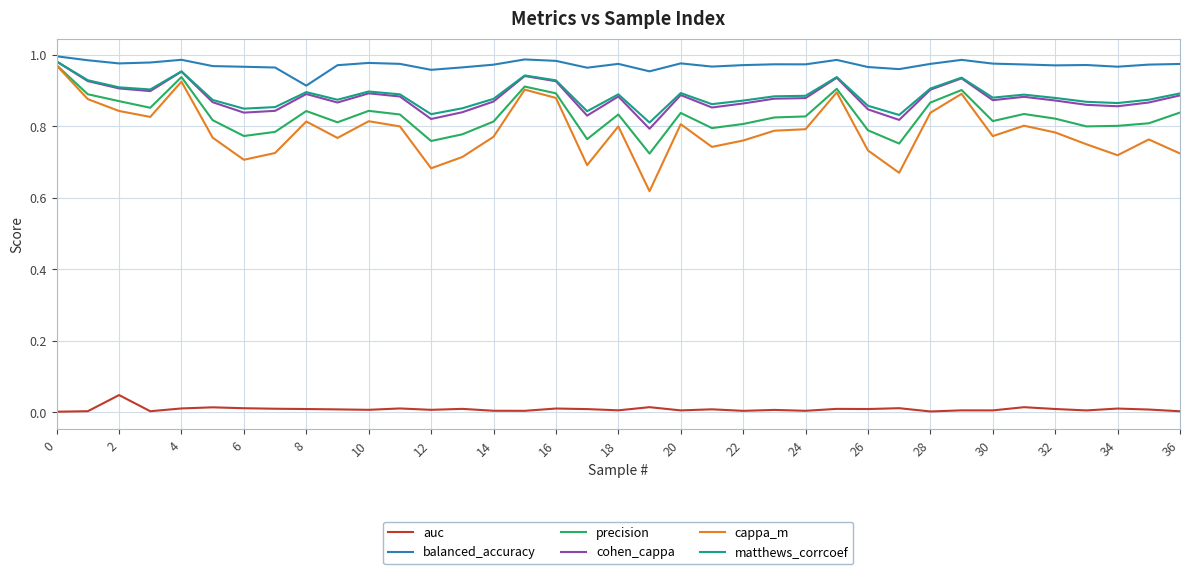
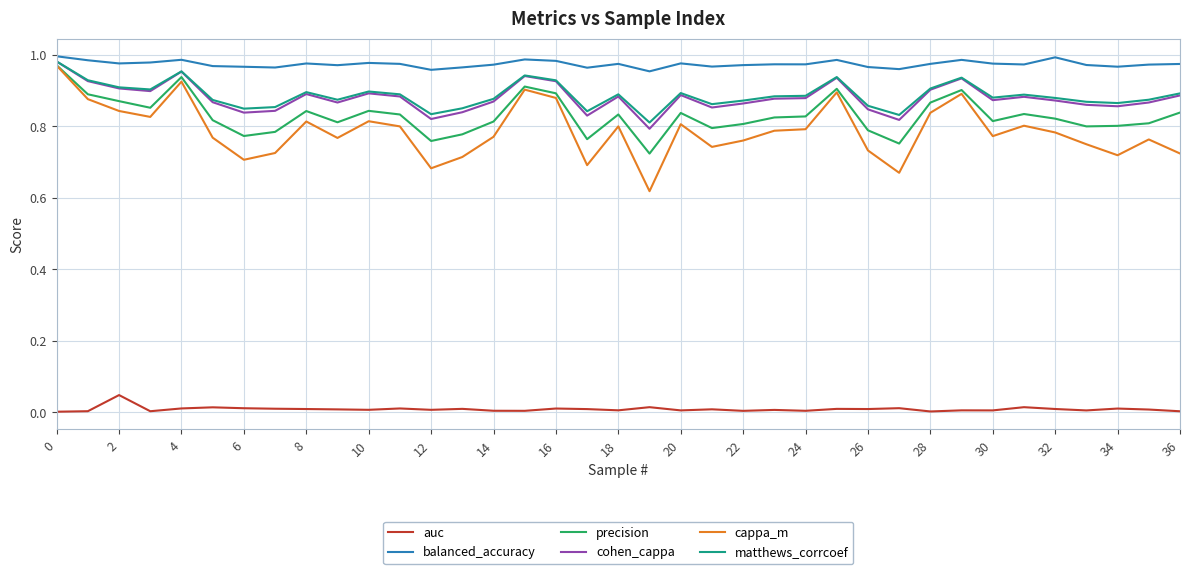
  {
    "auc": {
      "0": 0.00,
      "2": 0.05,
      "4": 0.01,
      "6": 0.01,
      "8": 0.01,
      "10": 0.01,
      "12": 0.01,
      "14": 0.00,
      "16": 0.01,
      "18": 0.01,
      "20": 0.00,
      "22": 0.00,
      "24": 0.00,
      "26": 0.01,
      "28": 0.00,
      "30": 0.00,
      "32": 0.01,
      "34": 0.01,
      "36": 0.00
    },
    "balanced_accuracy": {
      "0": 1.00,
      "2": 0.98,
      "4": 0.99,
      "6": 0.97,
-     "8": 0.91,
+     "8": 0.98,
      "10": 0.98,
      "12": 0.96,
      "14": 0.97,
      "16": 0.98,
      "18": 0.98,
      "20": 0.98,
      "22": 0.97,
      "24": 0.97,
      "26": 0.97,
      "28": 0.97,
      "30": 0.98,
-     "32": 0.97,
+     "32": 0.99,
      "34": 0.97,
      "36": 0.97
    },
    "cohen_cappa": {
      "6": 0.84,
      "12": 0.82,
      "14": 0.87,
      "22": 0.86,
      "26": 0.85,
      "32": 0.87,
      "34": 0.86
    },
    "cappa_m": {
      "2": 0.84,
      "4": 0.93,
      "6": 0.71,
      "8": 0.81,
      "10": 0.81,
      "12": 0.68,
      "14": 0.77,
      "16": 0.88,
      "18": 0.80,
      "20": 0.81,
      "22": 0.76,
      "24": 0.79,
      "26": 0.73,
      "28": 0.84,
      "30": 0.77,
      "32": 0.78,
      "34": 0.72,
      "36": 0.72
    }
  }
